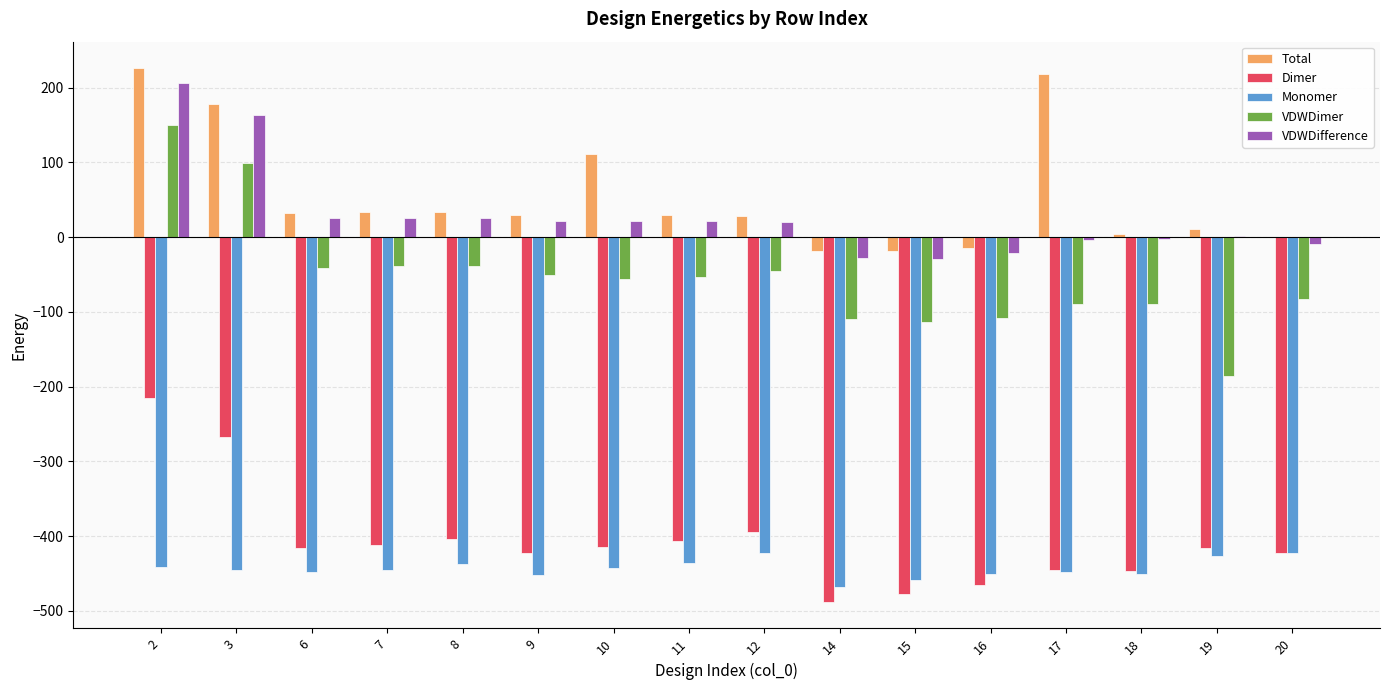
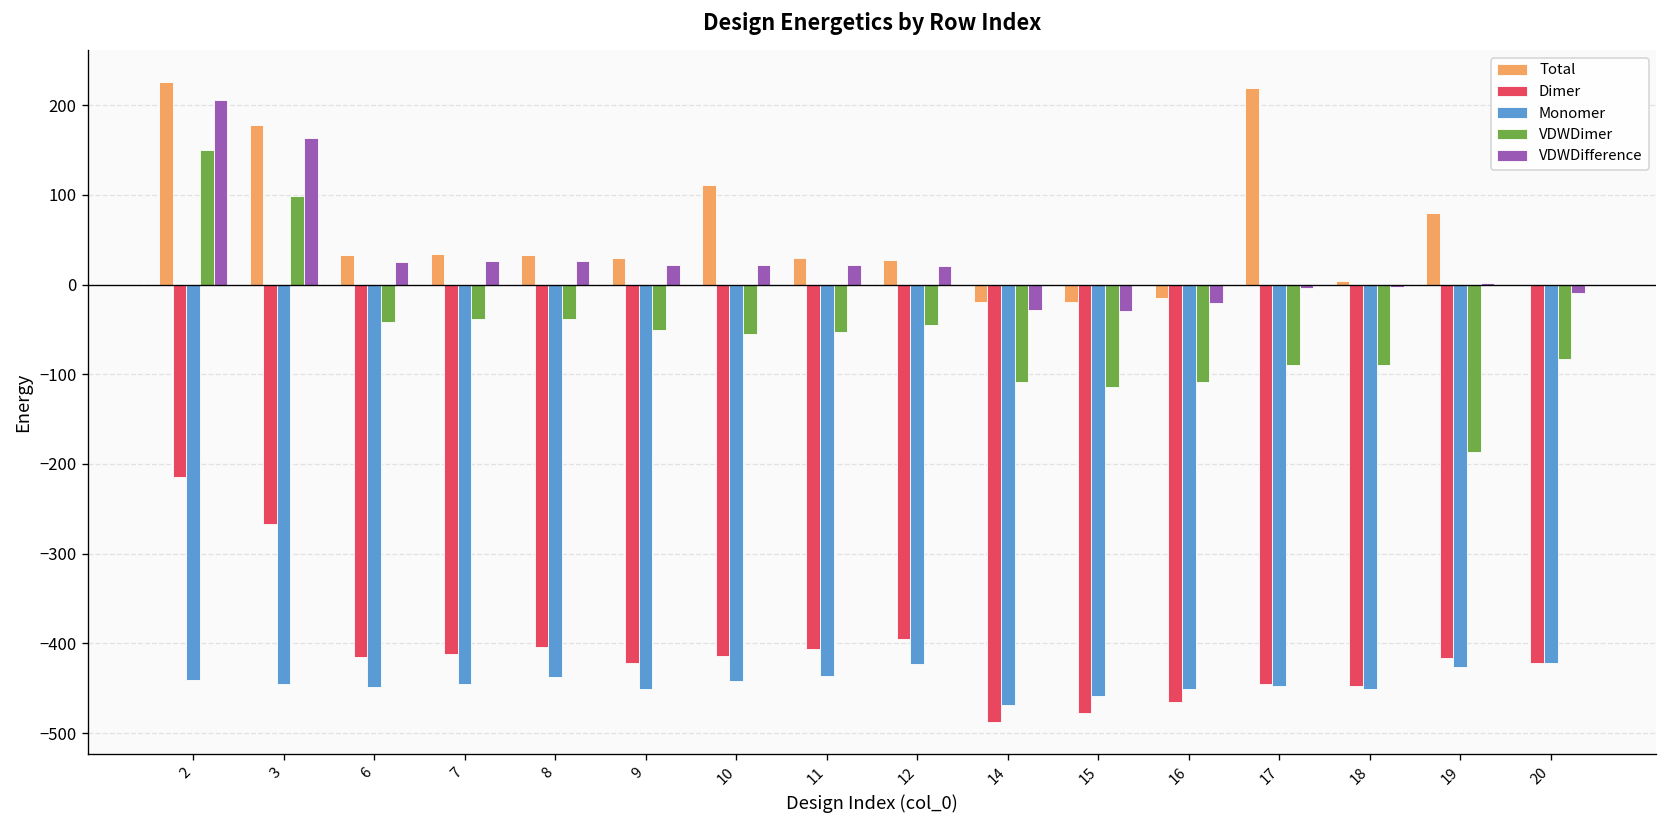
  {
    "Total": {
      "2": 230,
      "3": 180,
      "6": 30,
      "7": 30,
      "8": 30,
      "9": 30,
      "10": 110,
      "11": 30,
      "12": 30,
      "14": -20,
      "15": -20,
      "16": -10,
      "17": 220,
      "18": 0,
-     "19": 10
+     "19": 80
    },
    "Dimer": {
      "2": -220,
      "3": -270,
      "6": -420,
      "7": -410,
      "8": -400,
      "9": -420,
      "10": -410,
      "11": -410,
      "12": -400,
      "14": -490,
      "15": -480,
      "16": -470,
      "17": -440,
      "18": -450,
      "19": -420,
      "20": -420
    },
    "Monomer": {
      "2": -440,
      "3": -440,
      "6": -450,
      "7": -450,
      "8": -440,
      "9": -450,
      "10": -440,
      "11": -440,
      "12": -420,
      "14": -470,
      "15": -460,
      "16": -450,
      "17": -450,
      "18": -450,
      "19": -430,
      "20": -420
    },
    "VDWDimer": {
      "2": 150,
      "3": 100,
      "6": -40,
      "7": -40,
      "8": -40,
      "9": -50,
      "10": -60,
      "11": -50,
      "12": -50,
      "14": -110,
      "15": -110,
      "16": -110,
      "17": -90,
      "18": -90,
      "19": -190,
      "20": -80
    },
    "VDWDifference": {
      "2": 210,
      "3": 160,
      "6": 30,
      "7": 30,
      "8": 30,
      "9": 20,
      "10": 20,
      "11": 20,
      "12": 20,
      "14": -30,
      "15": -30,
      "16": -20,
      "17": 0,
      "20": -10
    }
  }
